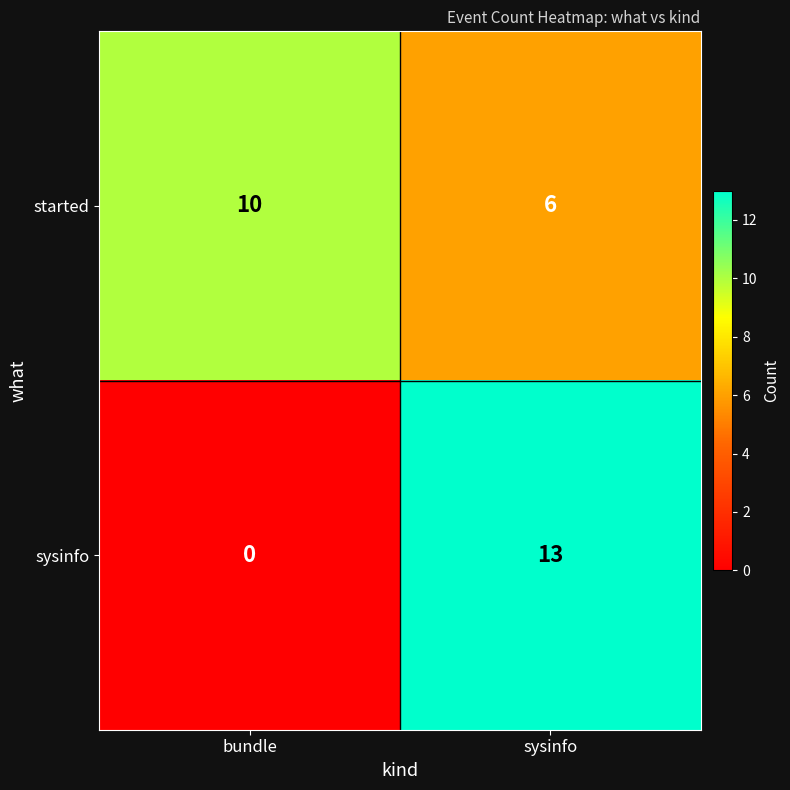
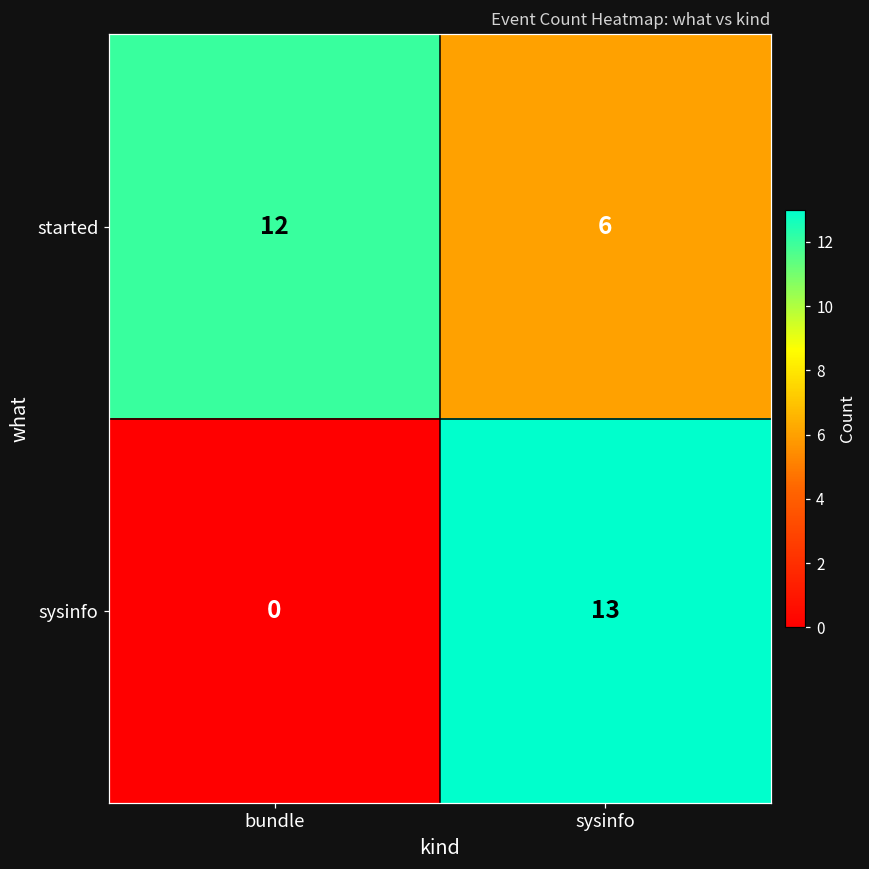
  {
    "started": {
-     "bundle": 10,
+     "bundle": 12,
      "sysinfo": 6
    },
    "sysinfo": {
      "bundle": 0,
      "sysinfo": 13
    }
  }
